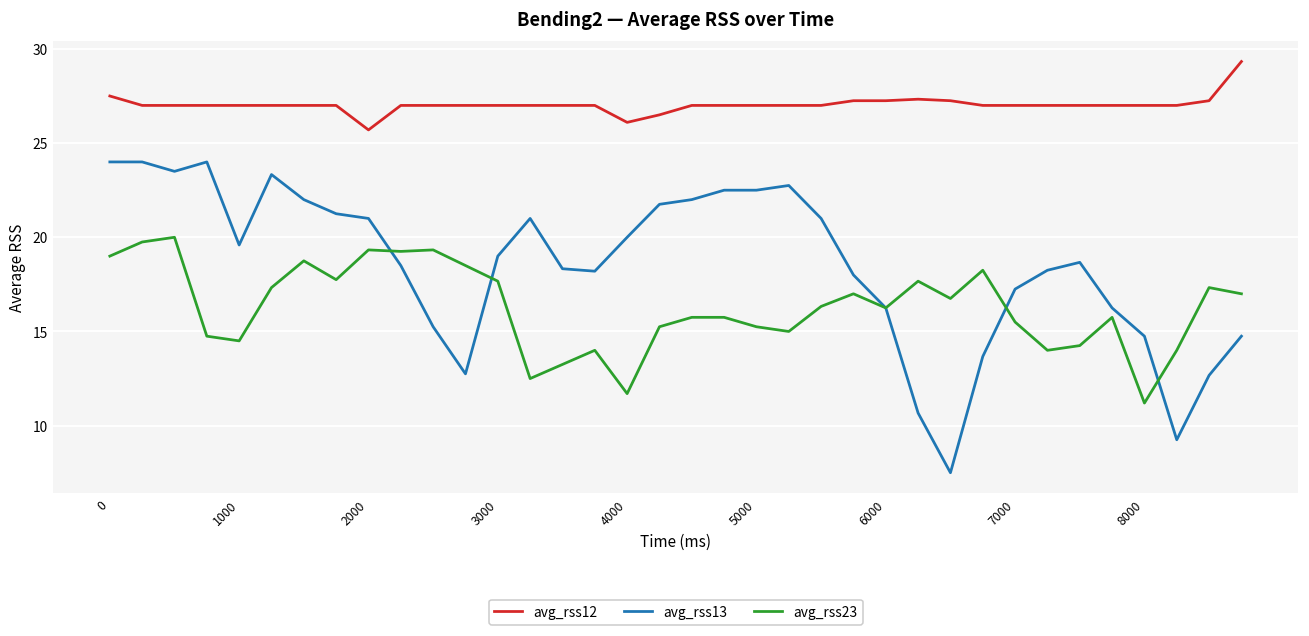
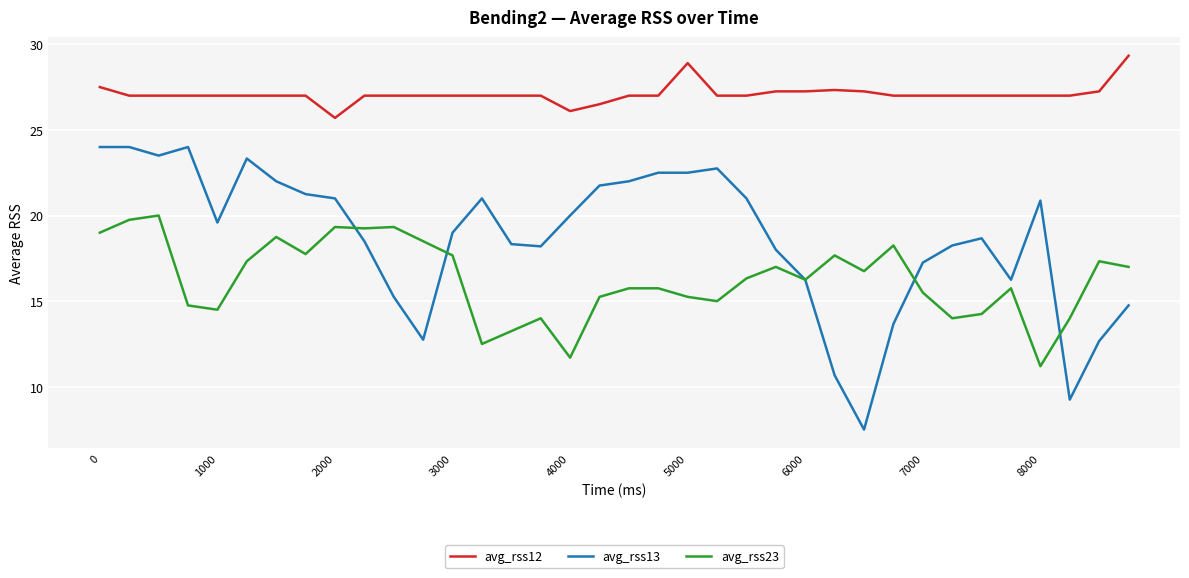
  {
    "avg_rss12": {
      "0": 27.5,
      "1000": 27.0,
      "2000": 25.7,
      "3000": 27.0,
      "4000": 26.1,
-     "5000": 27.0,
+     "5000": 28.9,
      "6000": 27.3,
      "7000": 27.0,
      "8000": 27.0
    },
    "avg_rss13": {
      "0": 24.0,
      "1000": 19.6,
      "2000": 21.0,
      "3000": 19.0,
      "4000": 20.0,
      "5000": 22.5,
      "7000": 17.3,
-     "8000": 14.8
+     "8000": 20.9
    },
    "avg_rss23": {
      "0": 19.0,
      "1000": 14.5,
      "2000": 19.3,
      "3000": 17.7,
      "4000": 11.7,
      "5000": 15.3,
      "7000": 15.5,
      "8000": 11.2
    }
  }
